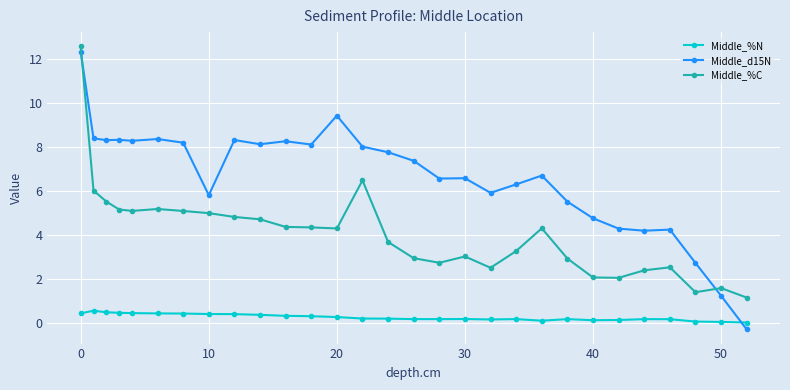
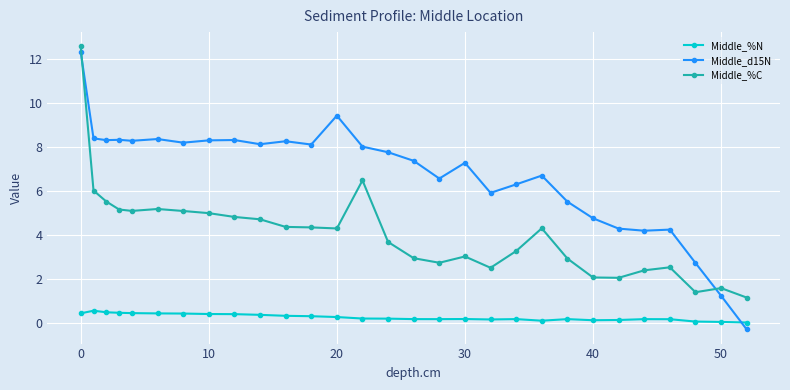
  {
    "Middle_d15N": {
      "0": 12.3,
-     "10": 5.8,
+     "10": 8.3,
      "20": 9.4,
-     "30": 6.6,
+     "30": 7.3,
      "40": 4.8,
      "50": 1.3
    }
  }
